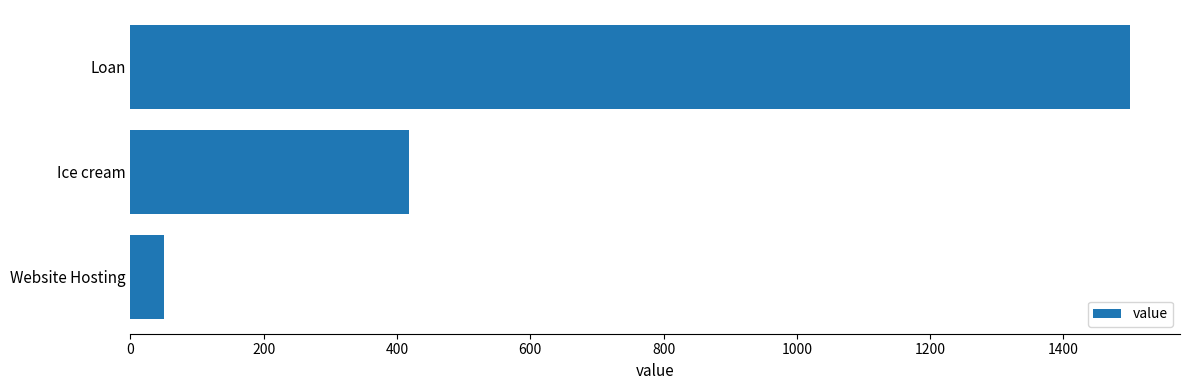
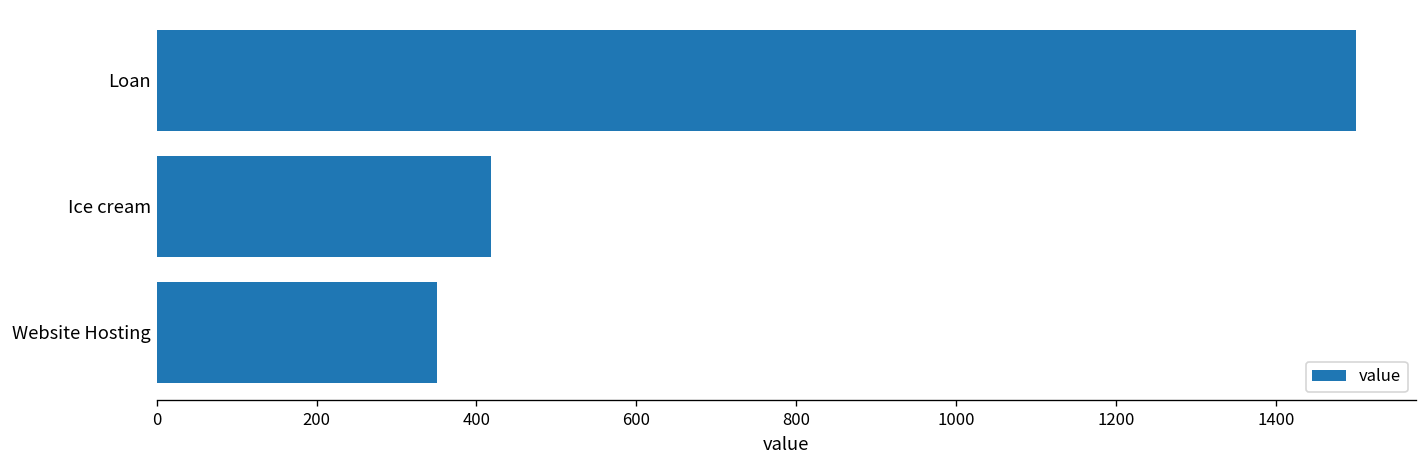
  {
    "Loan": 1500,
    "Ice cream": 420,
-   "Website Hosting": 50
+   "Website Hosting": 350
  }
